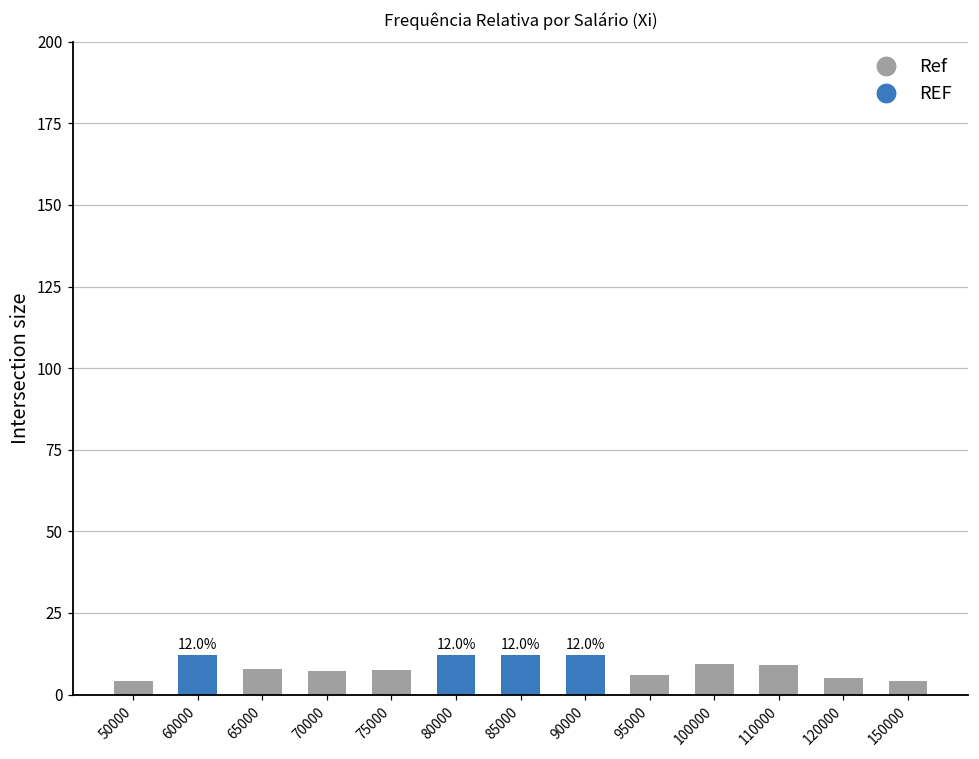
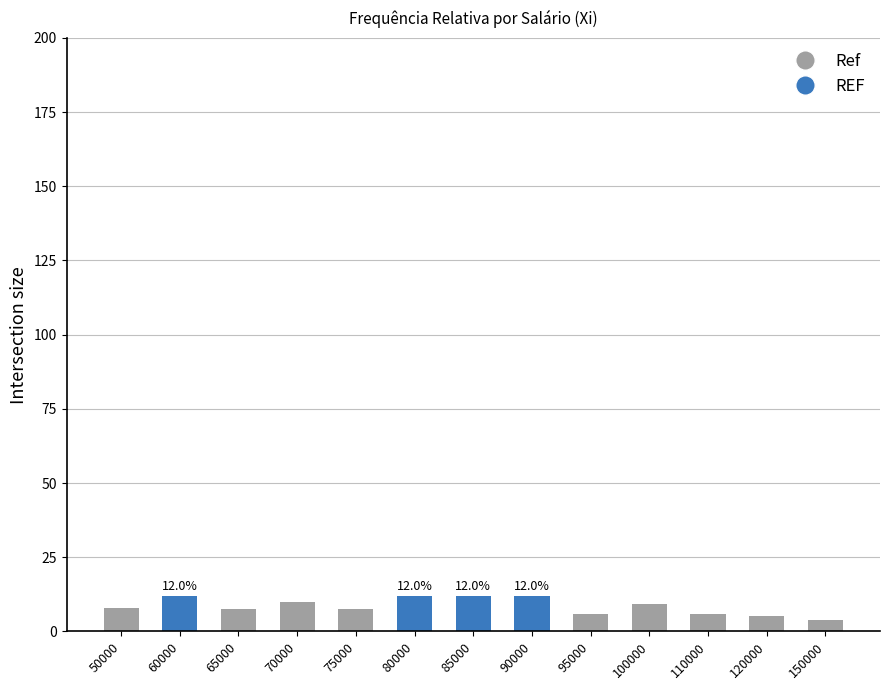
  {
-   "50000": 4,
+   "50000": 8,
    "65000": 8,
-   "70000": 7,
+   "70000": 10,
    "75000": 8,
    "95000": 6,
    "100000": 9,
-   "110000": 9,
+   "110000": 6,
    "120000": 5,
    "150000": 4
  }
